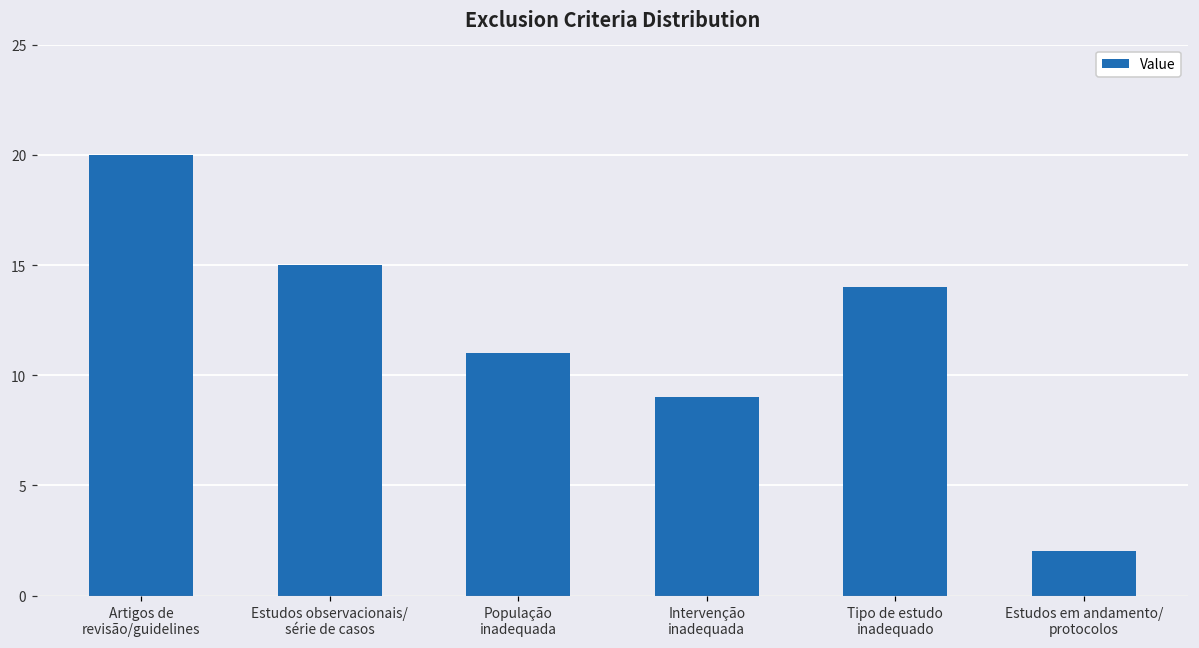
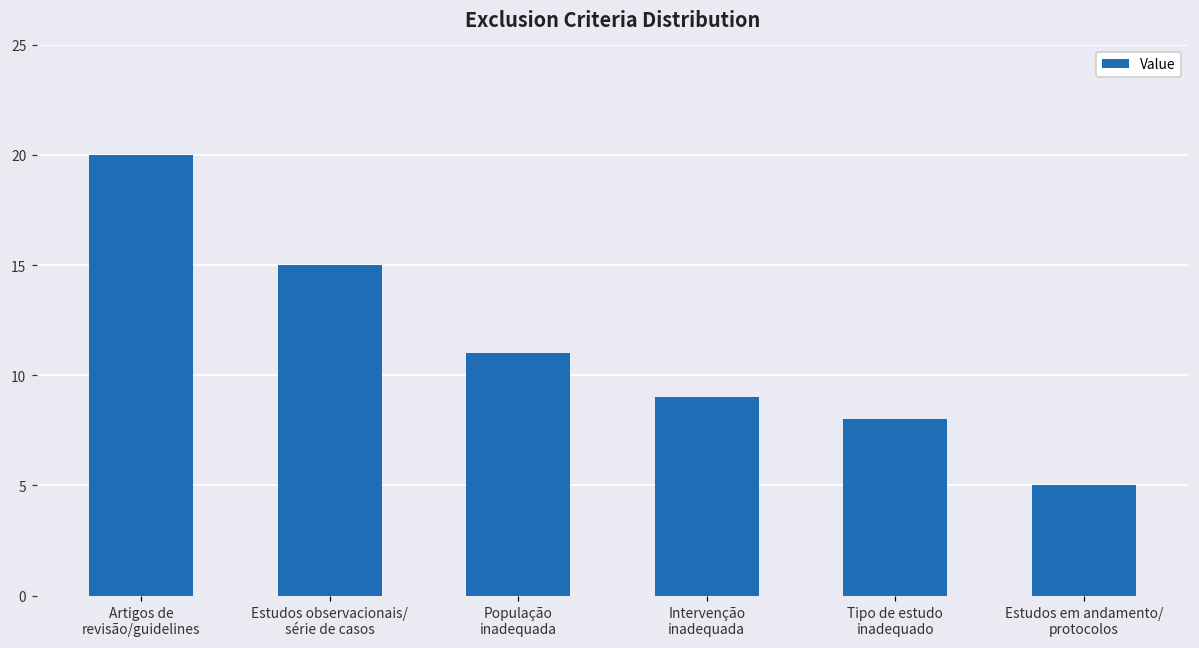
  {
    "Artigos de revisão/guidelines": 20,
    "Estudos observacionais/ série de casos": 15,
    "População inadequada": 11,
    "Intervenção inadequada": 9,
-   "Tipo de estudo inadequado": 14,
-   "Estudos em andamento/ protocolos": 2
+   "Tipo de estudo inadequado": 8,
+   "Estudos em andamento/ protocolos": 5
  }
